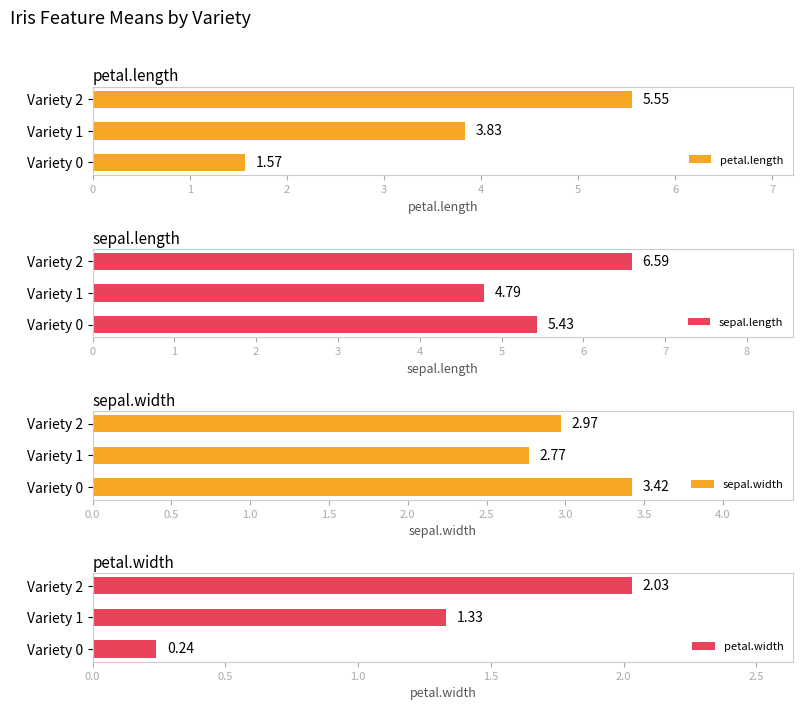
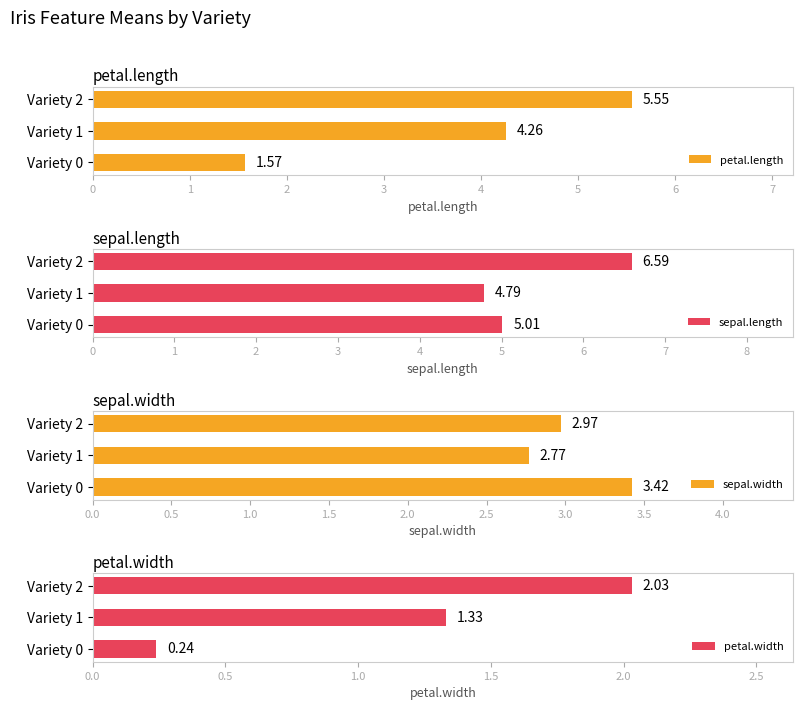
  {
    "petal.length": {
      "Variety 2": 5.55,
-     "Variety 1": 3.83,
+     "Variety 1": 4.26,
      "Variety 0": 1.57
    },
    "sepal.length": {
      "Variety 2": 6.59,
      "Variety 1": 4.79,
-     "Variety 0": 5.43
+     "Variety 0": 5.01
    },
    "sepal.width": {
      "Variety 2": 2.97,
      "Variety 1": 2.77,
      "Variety 0": 3.42
    },
    "petal.width": {
      "Variety 2": 2.03,
      "Variety 1": 1.33,
      "Variety 0": 0.24
    }
  }
